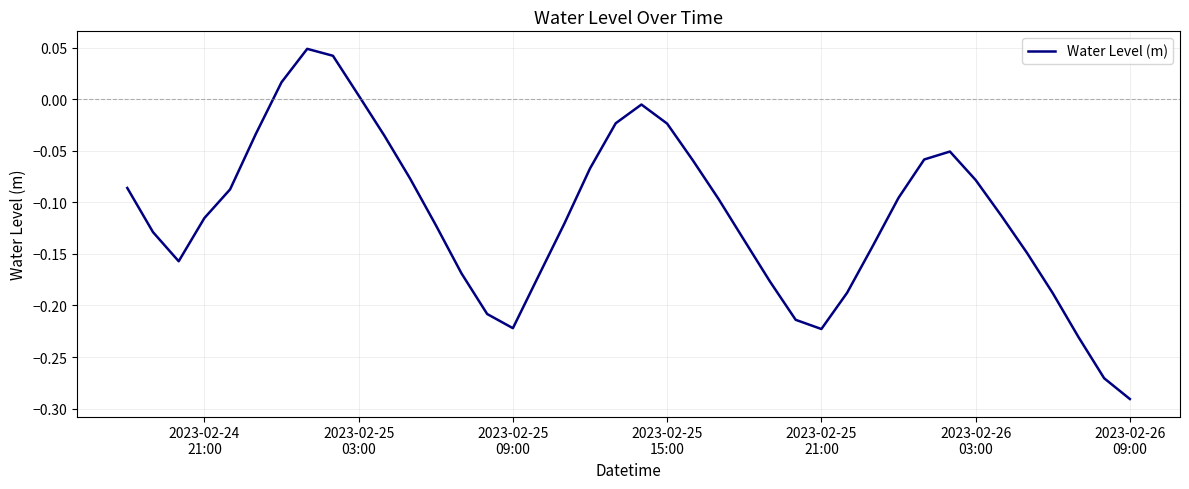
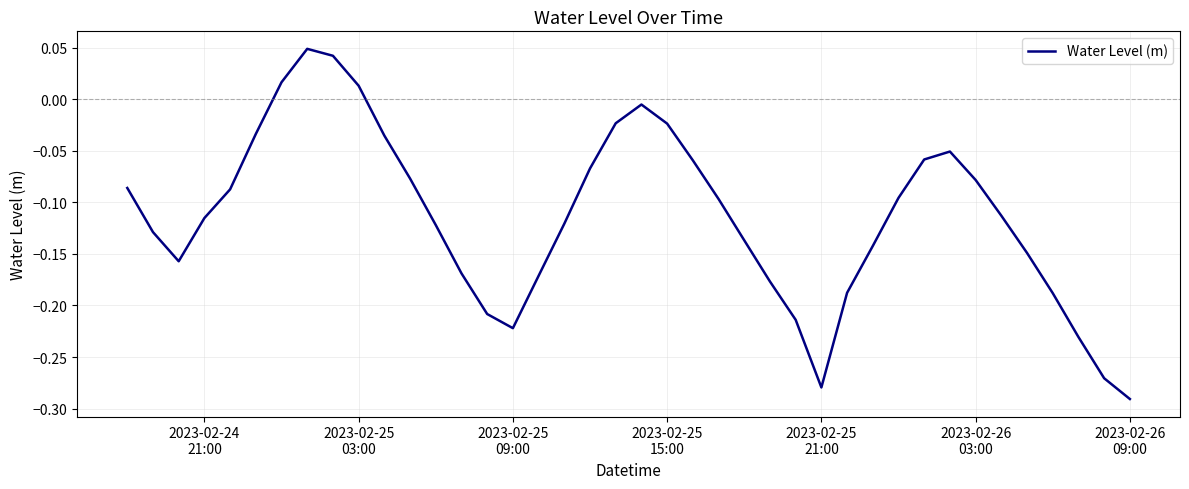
  {
    "2023-02-24 21:00": -0.115,
-   "2023-02-25 03:00": 0.004,
+   "2023-02-25 03:00": 0.013,
    "2023-02-25 09:00": -0.222,
    "2023-02-25 15:00": -0.024,
-   "2023-02-25 21:00": -0.223,
+   "2023-02-25 21:00": -0.280,
    "2023-02-26 03:00": -0.078,
    "2023-02-26 09:00": -0.291
  }
